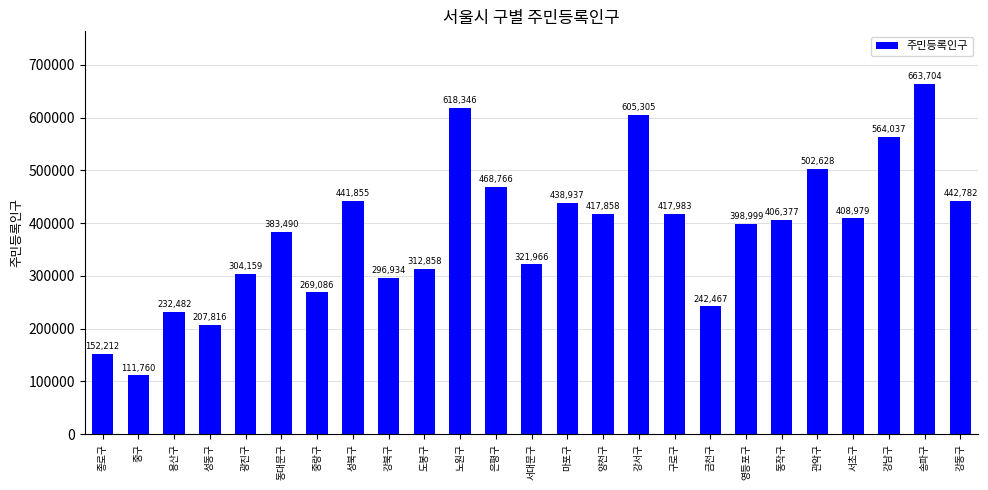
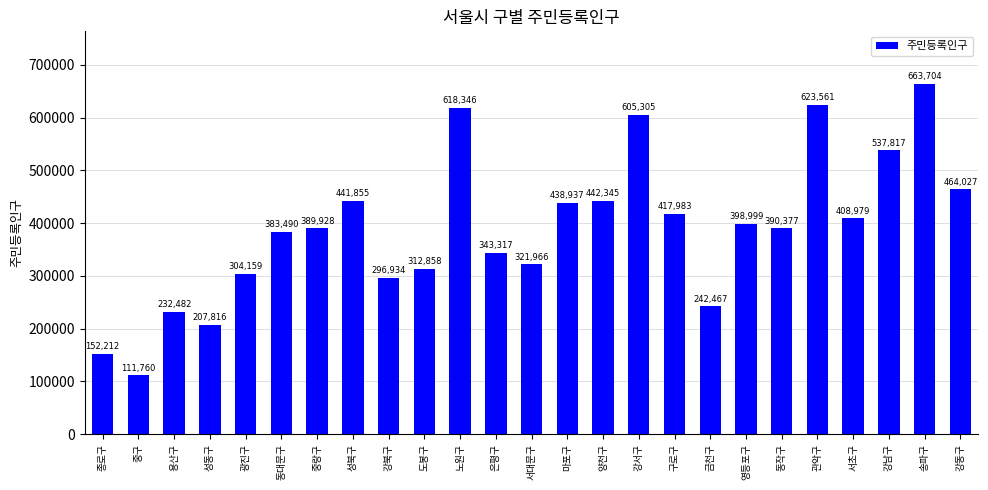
  {
    "종로구": "152,212",
    "중구": "111,760",
    "용산구": "232,482",
    "성동구": "207,816",
    "광진구": "304,159",
    "동대문구": "383,490",
-   "중랑구": "269,086",
+   "중랑구": "389,928",
    "성북구": "441,855",
    "강북구": "296,934",
    "도봉구": "312,858",
    "노원구": "618,346",
-   "은평구": "468,766",
+   "은평구": "343,317",
    "서대문구": "321,966",
    "마포구": "438,937",
-   "양천구": "417,858",
+   "양천구": "442,345",
    "강서구": "605,305",
    "구로구": "417,983",
    "금천구": "242,467",
    "영등포구": "398,999",
-   "동작구": "406,377",
-   "관악구": "502,628",
+   "동작구": "390,377",
+   "관악구": "623,561",
    "서초구": "408,979",
-   "강남구": "564,037",
+   "강남구": "537,817",
    "송파구": "663,704",
-   "강동구": "442,782"
+   "강동구": "464,027"
  }
